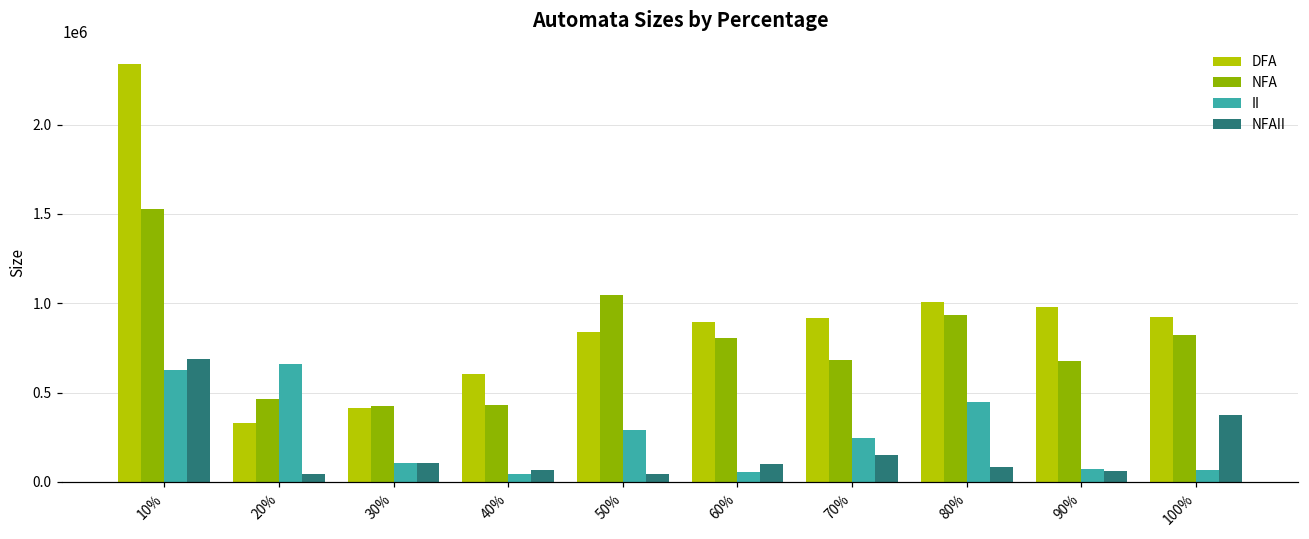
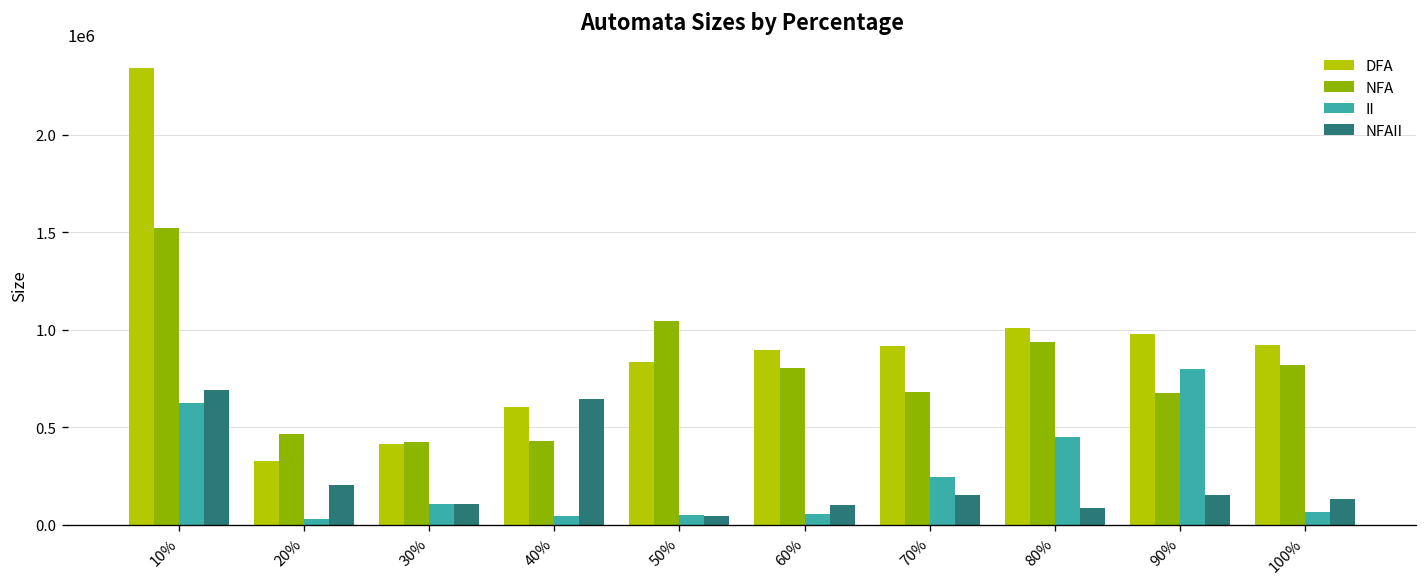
  {
    "II": {
      "10%": 630000,
-     "20%": 660000,
+     "20%": 30000,
      "30%": 110000,
      "40%": 40000,
-     "50%": 290000,
+     "50%": 50000,
      "60%": 50000,
      "70%": 250000,
      "80%": 450000,
-     "90%": 70000,
+     "90%": 800000,
      "100%": 70000
    },
    "NFAII": {
      "10%": 690000,
-     "20%": 40000,
+     "20%": 200000,
      "30%": 110000,
-     "40%": 70000,
+     "40%": 650000,
      "50%": 40000,
      "60%": 100000,
      "70%": 150000,
      "80%": 90000,
-     "90%": 60000,
-     "100%": 370000
+     "90%": 150000,
+     "100%": 130000
    }
  }
